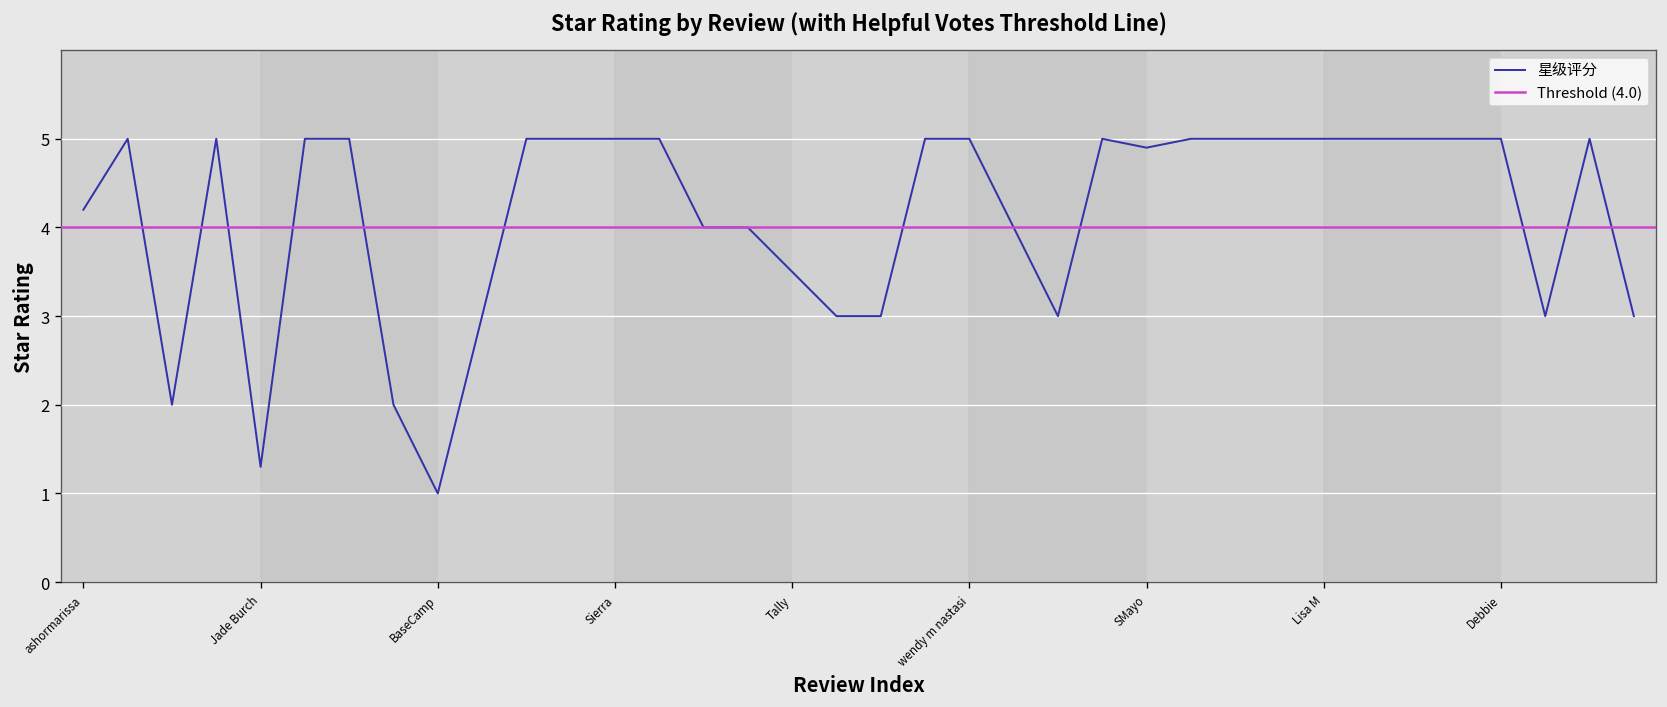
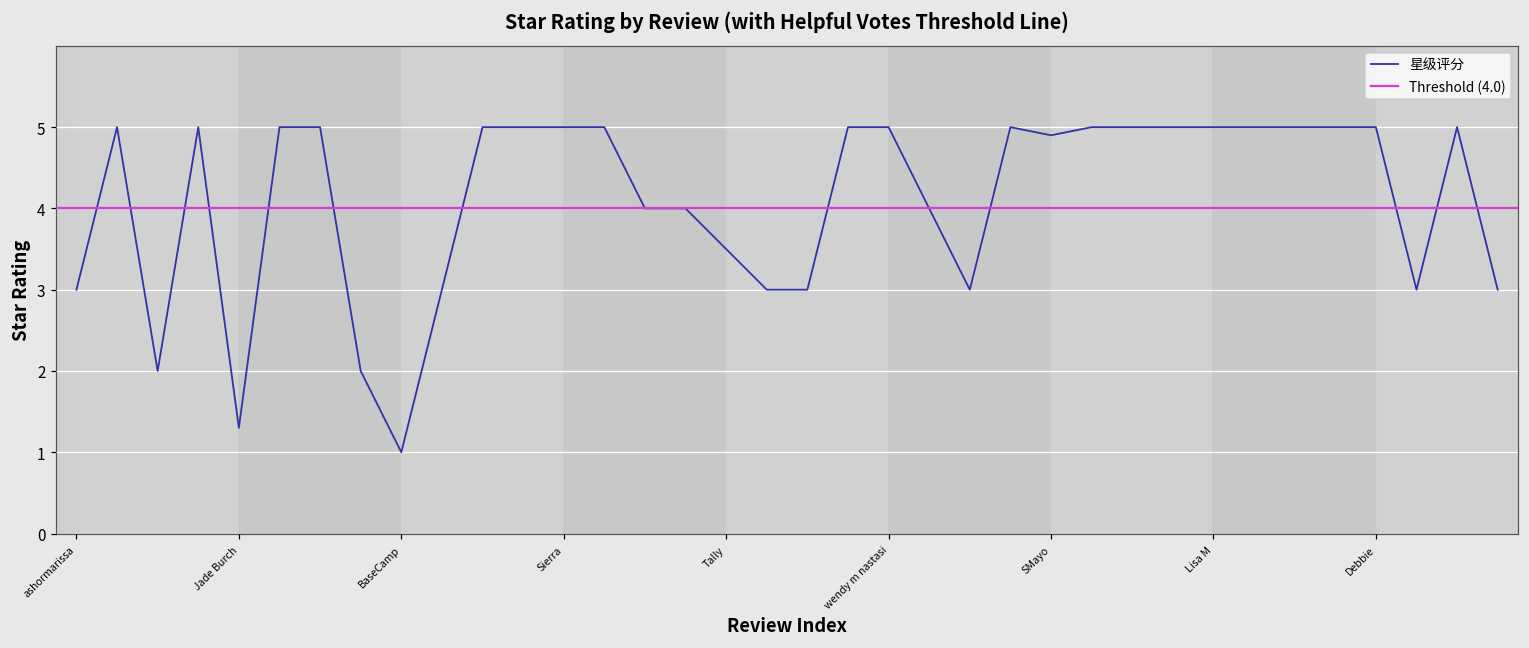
  {
-   "ashormarissa": 4.2,
+   "ashormarissa": 3.0,
    "Jade Burch": 1.3,
    "BaseCamp": 1.0,
    "Sierra": 5.0,
    "Tally": 3.5,
    "wendy m nastasi": 5.0,
    "SMayo": 4.9,
    "Lisa M": 5.0,
    "Debbie": 5.0
  }
